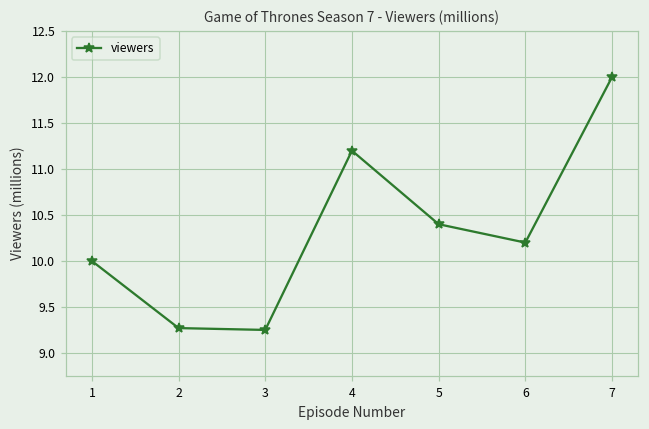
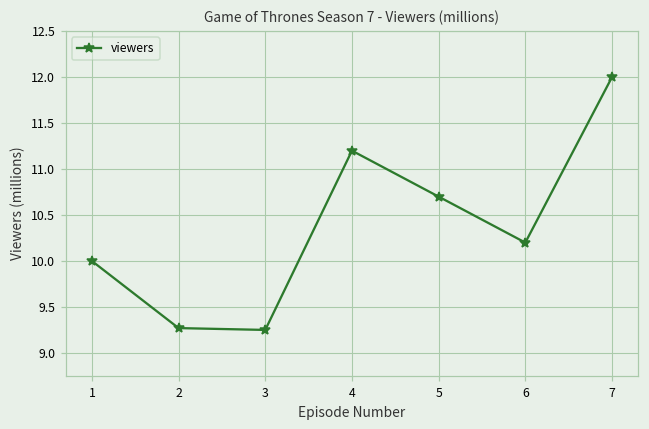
  {
    "1": 10.0,
    "2": 9.3,
    "3": 9.3,
    "4": 11.2,
-   "5": 10.4,
+   "5": 10.7,
    "6": 10.2,
    "7": 12.0
  }
